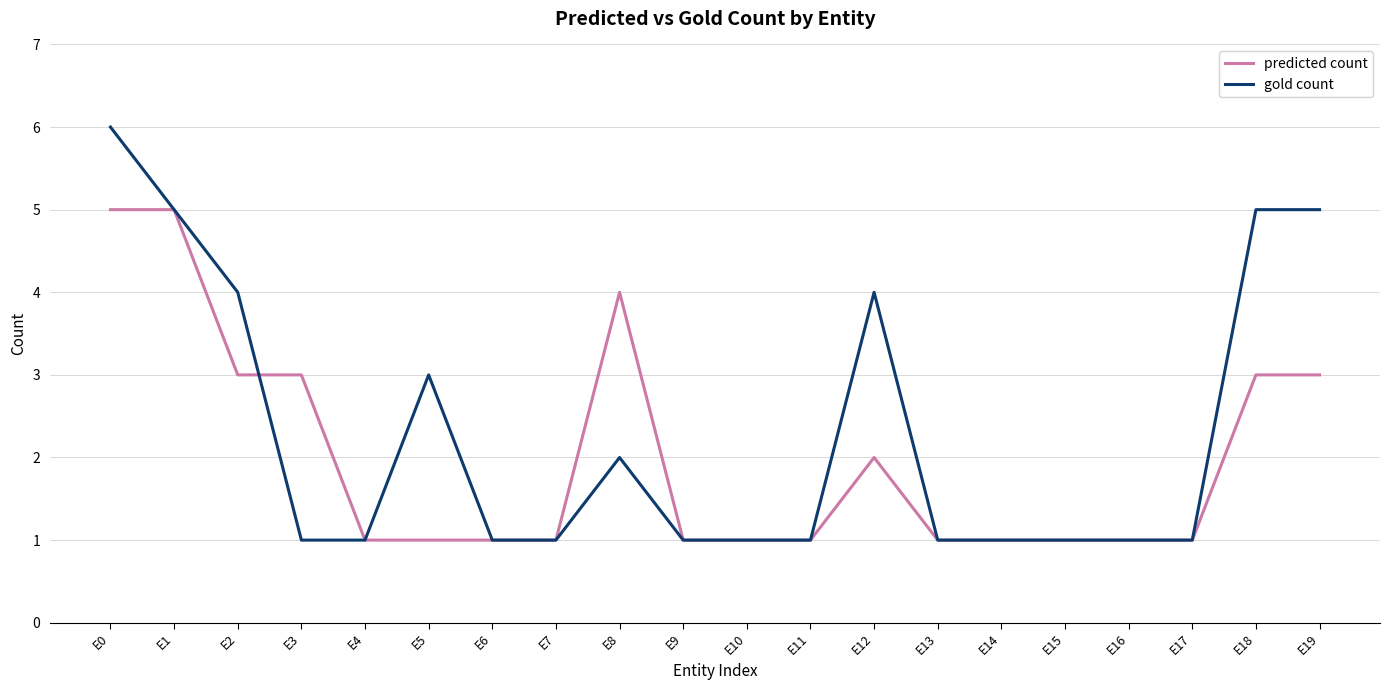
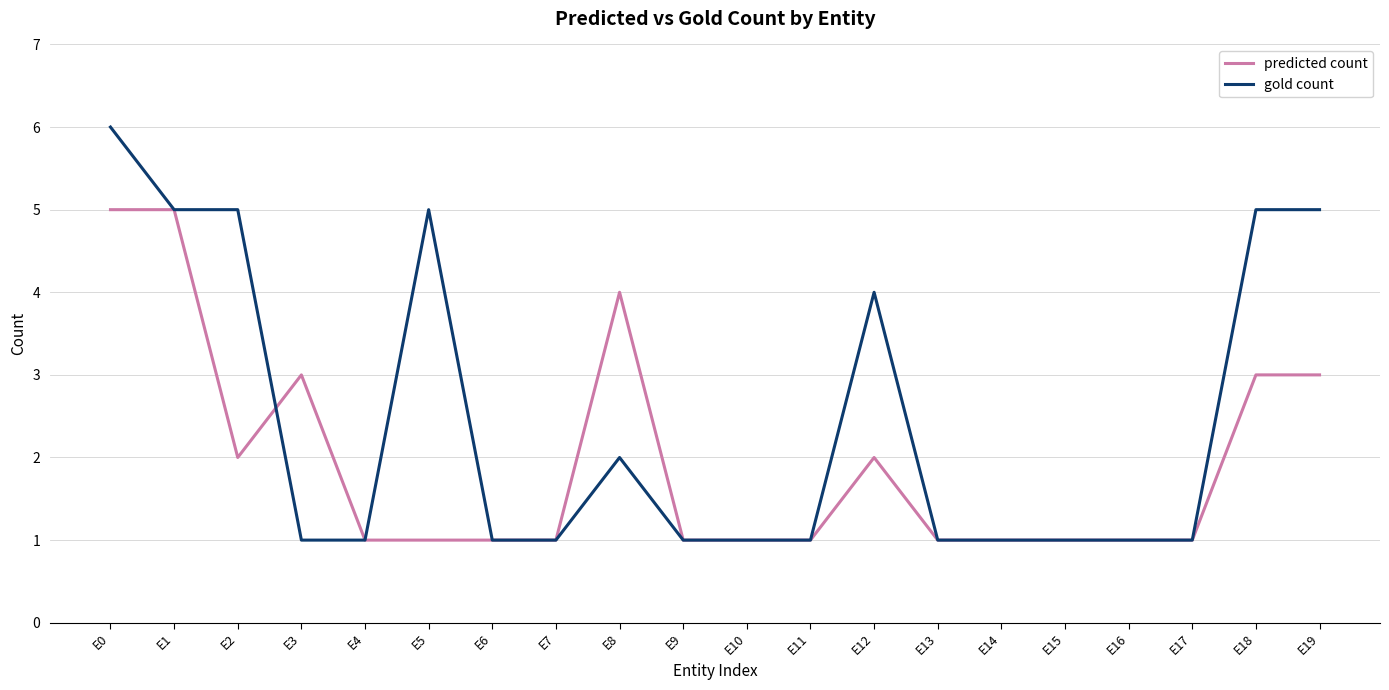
  {
    "predicted count": {
      "E0": 5,
-     "E2": 3,
+     "E2": 2,
      "E3": 3,
      "E5": 1,
      "E8": 4,
      "E12": 2,
      "E18": 3,
      "E19": 3
    },
    "gold count": {
      "E0": 6,
-     "E2": 4,
+     "E2": 5,
      "E3": 1,
-     "E5": 3,
+     "E5": 5,
      "E8": 2,
      "E12": 4,
      "E18": 5,
      "E19": 5
    }
  }
